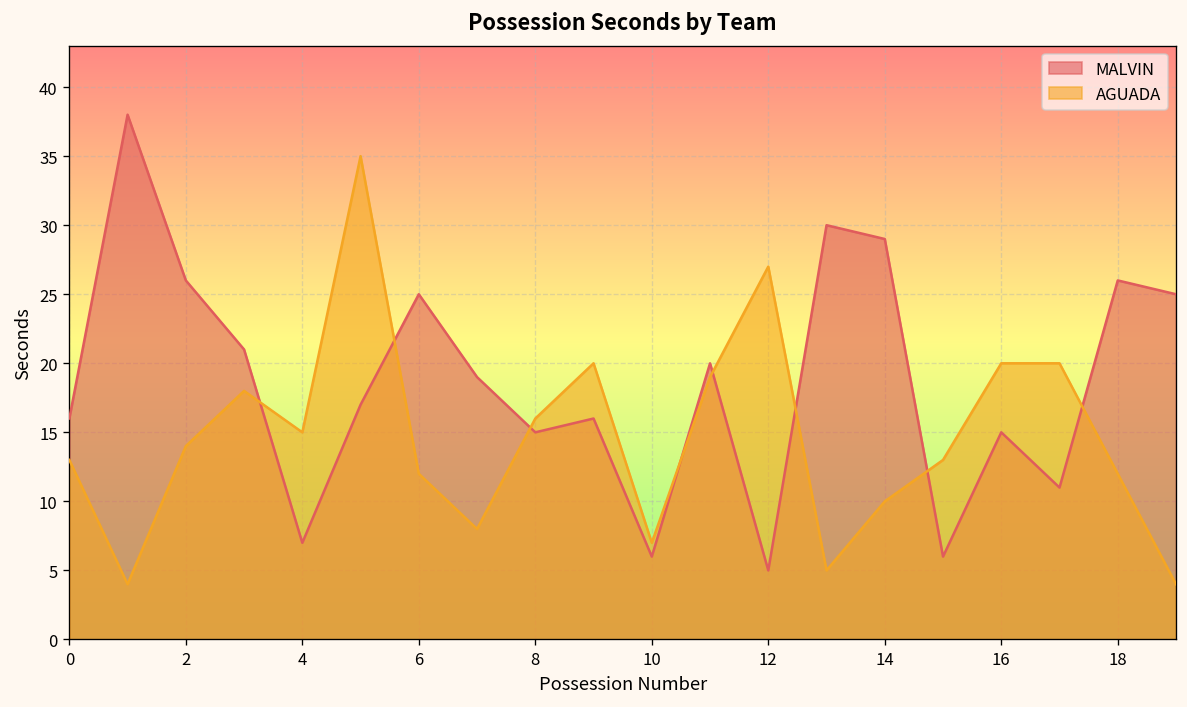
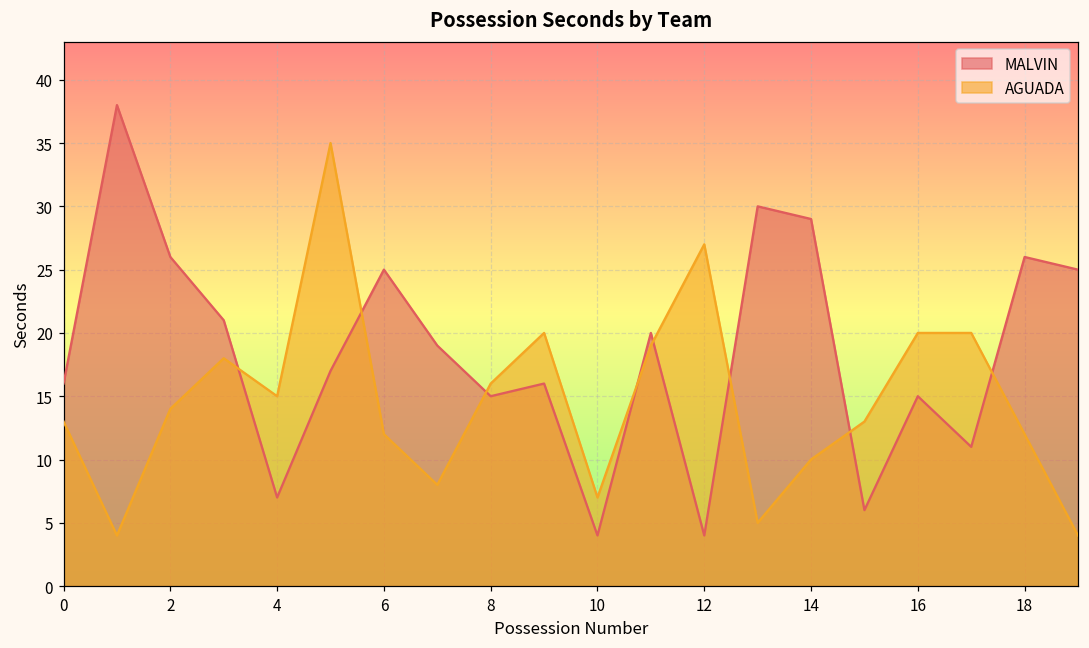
  {
    "MALVIN": {
      "0": 16,
      "2": 26,
      "4": 7,
      "6": 25,
      "8": 15,
-     "10": 6,
-     "12": 5,
+     "10": 4,
+     "12": 4,
      "14": 29,
      "16": 15,
      "18": 26
    },
    "AGUADA": {
      "0": 13,
      "2": 14,
      "4": 15,
      "6": 12,
      "8": 16,
      "10": 7,
      "12": 27,
      "14": 10,
      "16": 20,
      "18": 12
    }
  }
